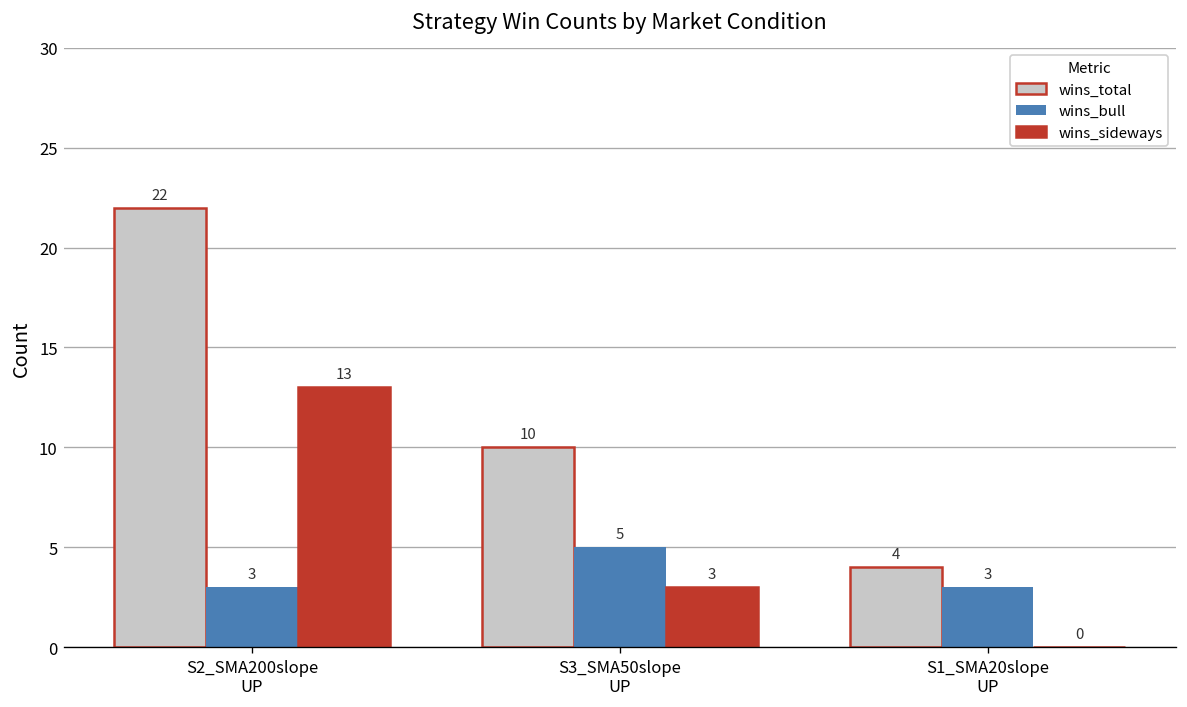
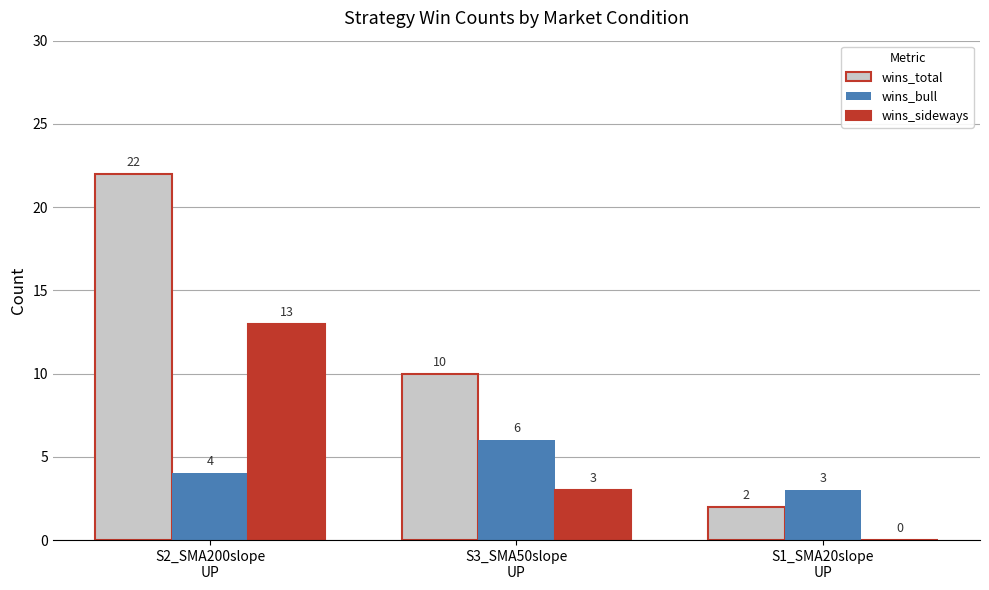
  {
    "wins_total": {
      "S2_SMA200slope UP": 22,
      "S3_SMA50slope UP": 10,
-     "S1_SMA20slope UP": 4
+     "S1_SMA20slope UP": 2
    },
    "wins_bull": {
-     "S2_SMA200slope UP": 3,
-     "S3_SMA50slope UP": 5,
+     "S2_SMA200slope UP": 4,
+     "S3_SMA50slope UP": 6,
      "S1_SMA20slope UP": 3
    },
    "wins_sideways": {
      "S2_SMA200slope UP": 13,
      "S3_SMA50slope UP": 3,
      "S1_SMA20slope UP": 0
    }
  }
